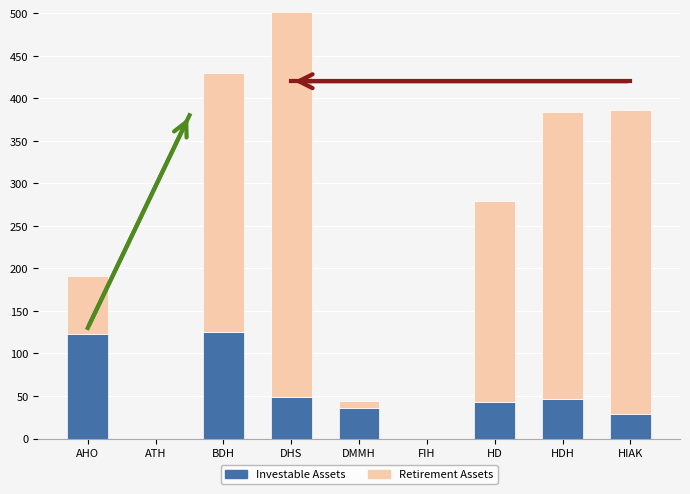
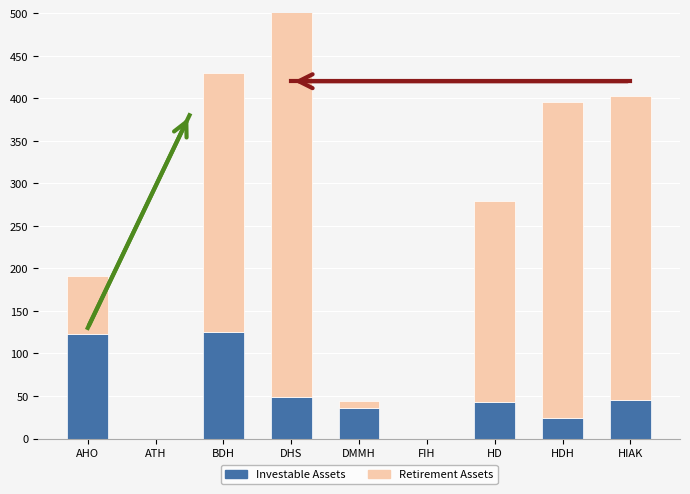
  {
    "Investable Assets": {
      "AHO": 120,
      "ATH": 0,
      "BDH": 130,
      "DHS": 50,
      "DMMH": 40,
      "FIH": 0,
      "HD": 40,
-     "HDH": 50,
-     "HIAK": 30
+     "HDH": 20,
+     "HIAK": 50
    },
    "Retirement Assets": {
      "AHO": 70,
      "ATH": 0,
      "BDH": 300,
      "DMMH": 10,
      "FIH": 0,
      "HD": 240,
-     "HDH": 340,
+     "HDH": 370,
      "HIAK": 360
    }
  }
